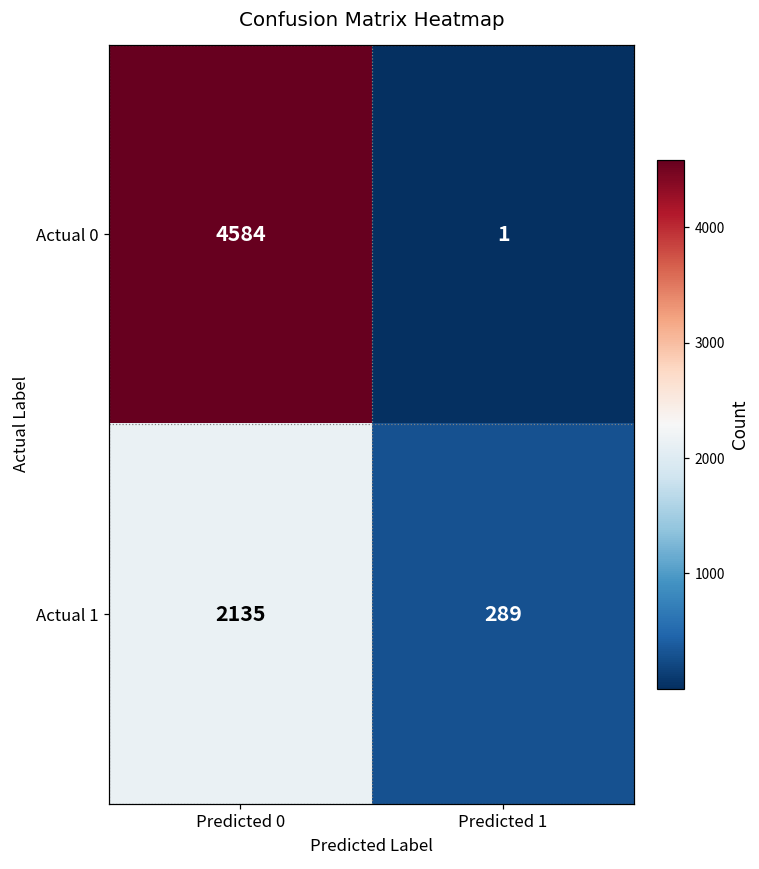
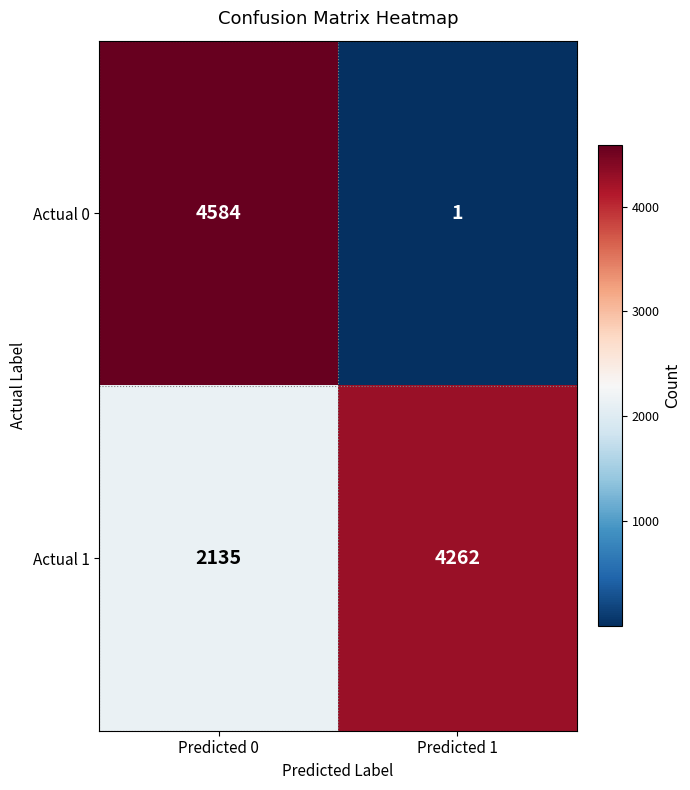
  {
    "Actual 0": {
      "Predicted 0": 4584,
      "Predicted 1": 1
    },
    "Actual 1": {
      "Predicted 0": 2135,
-     "Predicted 1": 289
+     "Predicted 1": 4262
    }
  }
